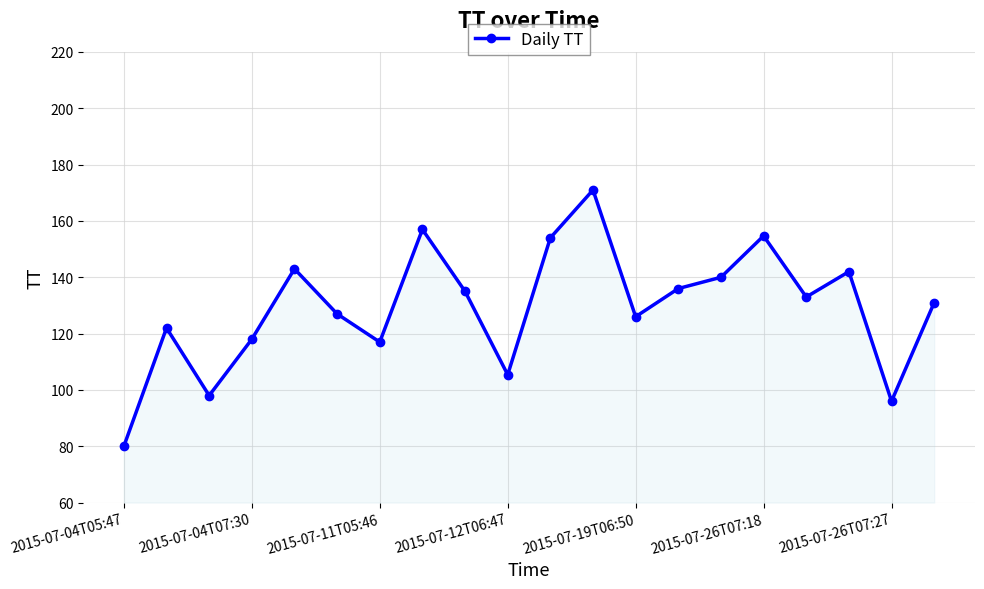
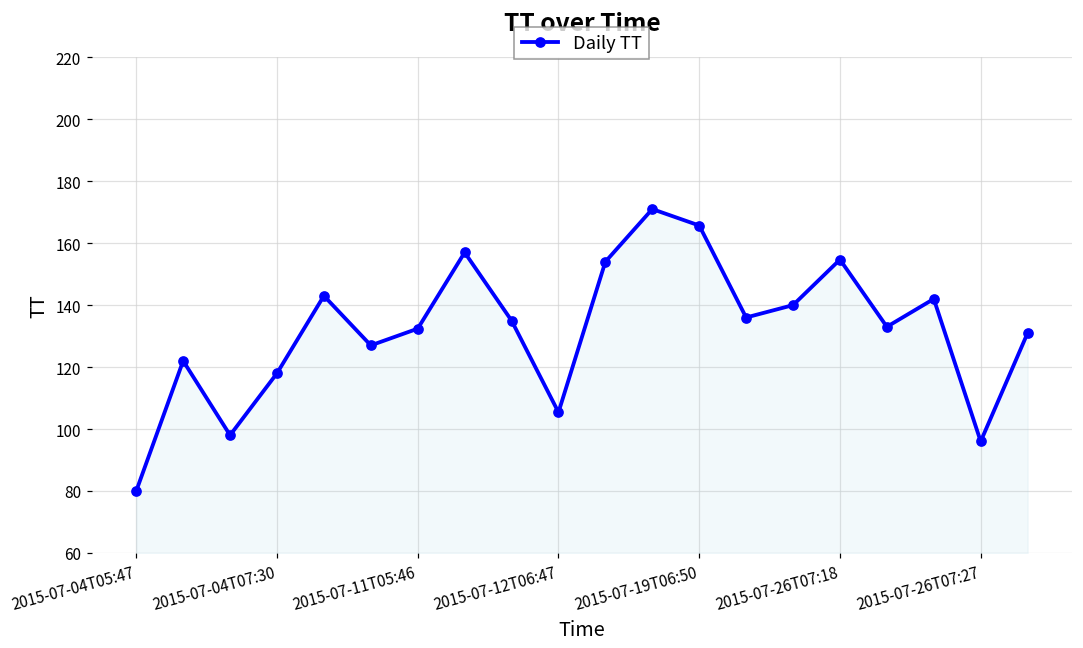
  {
    "2015-07-04T05:47": 80,
    "2015-07-04T07:30": 118,
-   "2015-07-11T05:46": 117,
+   "2015-07-11T05:46": 132,
    "2015-07-12T06:47": 105,
-   "2015-07-19T06:50": 126,
+   "2015-07-19T06:50": 166,
    "2015-07-26T07:18": 155,
    "2015-07-26T07:27": 96
  }
